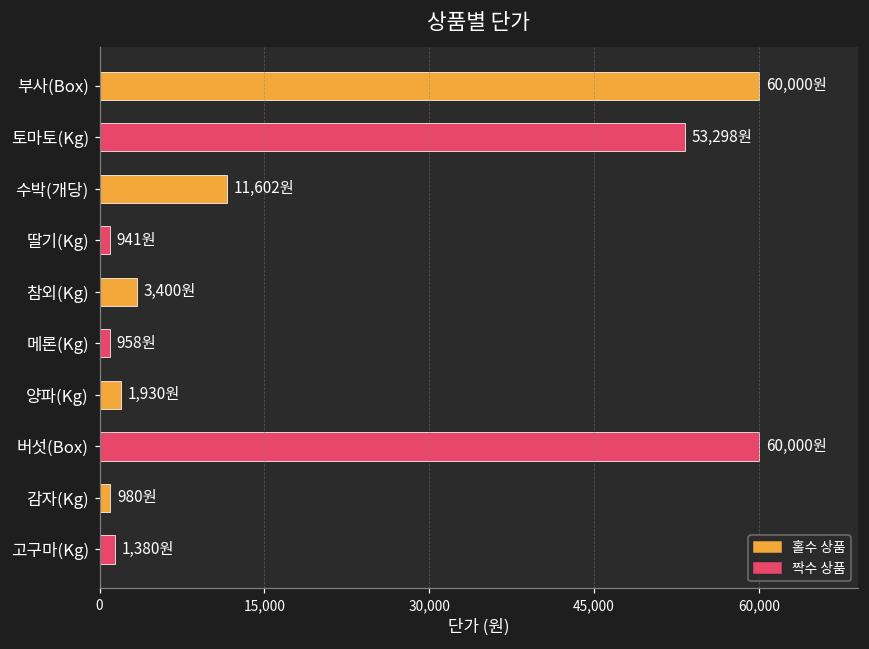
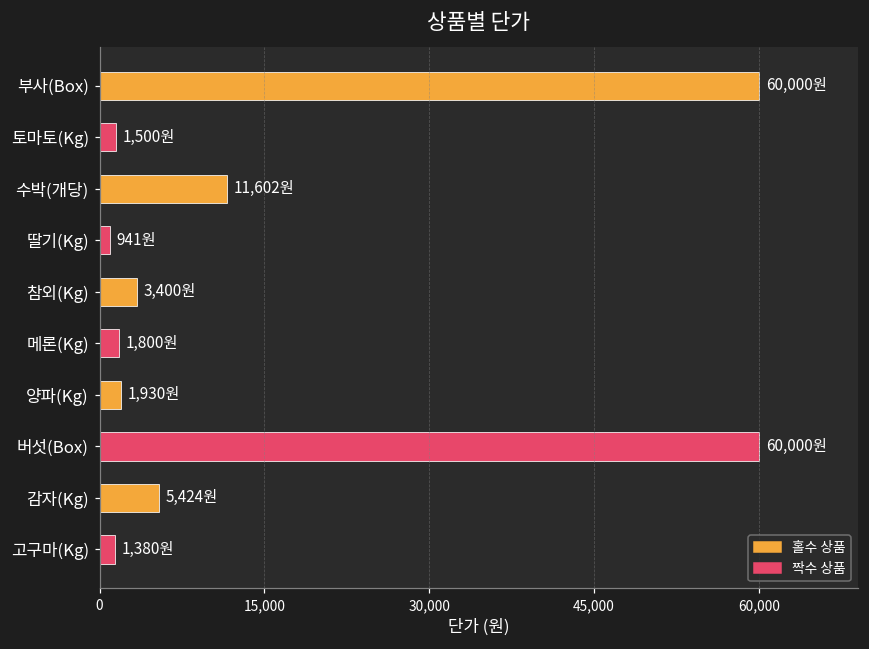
  {
    "부사(Box)": "60,000원",
-   "토마토(Kg)": "53,298원",
+   "토마토(Kg)": "1,500원",
    "수박(개당)": "11,602원",
    "딸기(Kg)": "941원",
    "참외(Kg)": "3,400원",
-   "메론(Kg)": "958원",
+   "메론(Kg)": "1,800원",
    "양파(Kg)": "1,930원",
    "버섯(Box)": "60,000원",
-   "감자(Kg)": "980원",
+   "감자(Kg)": "5,424원",
    "고구마(Kg)": "1,380원"
  }
